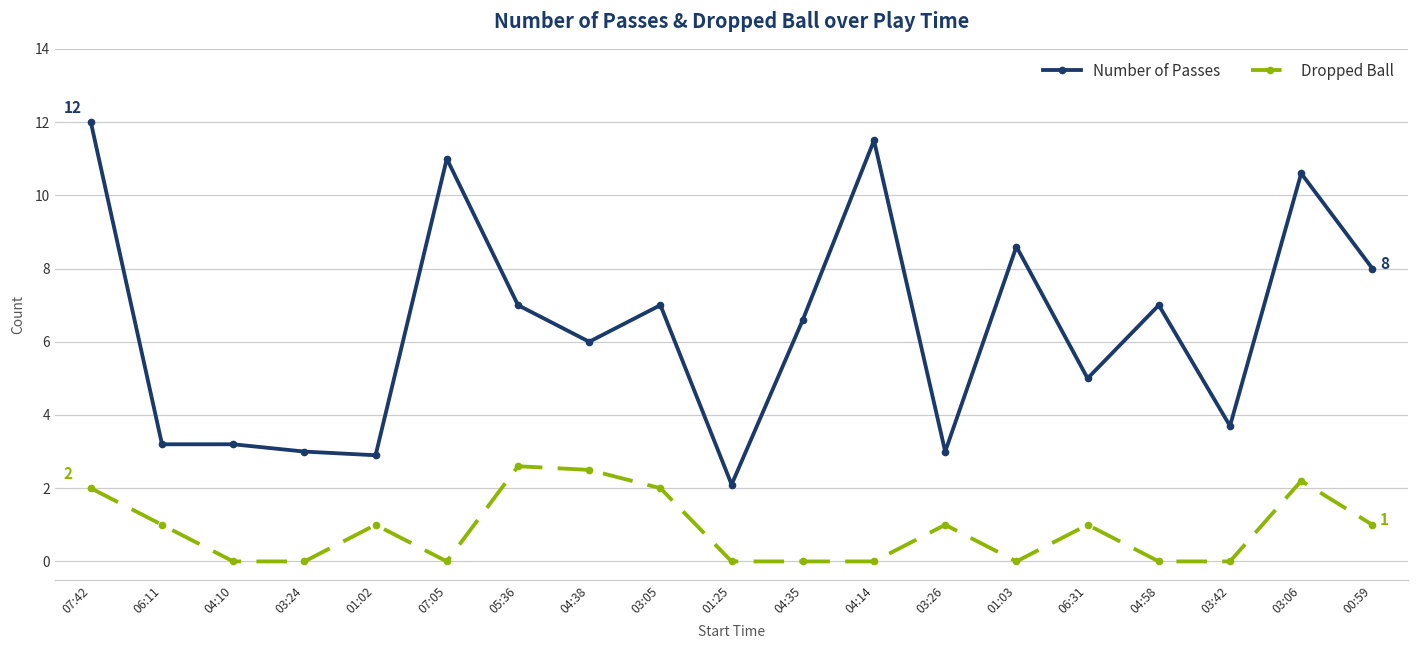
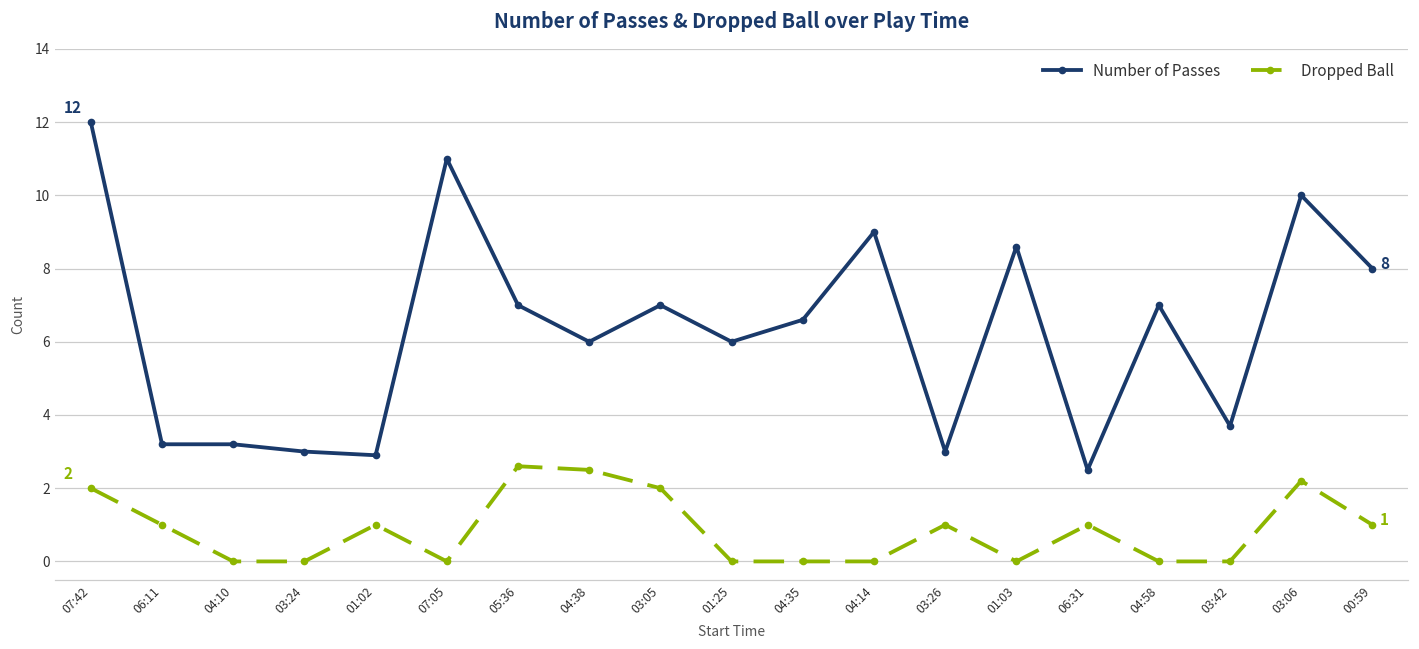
  {
    "Number of Passes": {
      "06:11": 3.2,
      "04:10": 3.2,
      "03:24": 3.0,
      "01:02": 2.9,
      "07:05": 11.0,
      "05:36": 7.0,
      "04:38": 6.0,
      "03:05": 7.0,
-     "01:25": 2.1,
+     "01:25": 6.0,
      "04:35": 6.6,
-     "04:14": 11.5,
+     "04:14": 9.0,
      "03:26": 3.0,
      "01:03": 8.6,
-     "06:31": 5.0,
+     "06:31": 2.5,
      "04:58": 7.0,
      "03:42": 3.7,
-     "03:06": 10.6
+     "03:06": 10.0
    },
    "Dropped Ball": {
      "07:42": 2,
      "00:59": 1
    }
  }
